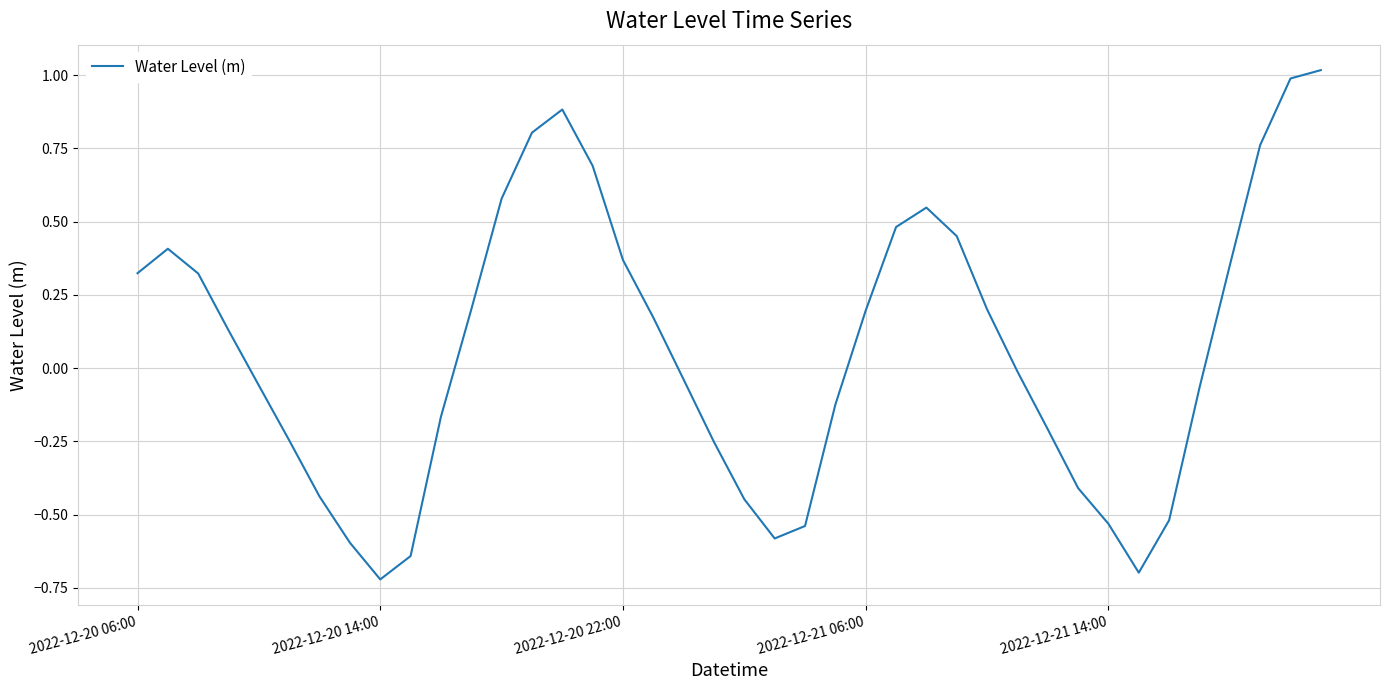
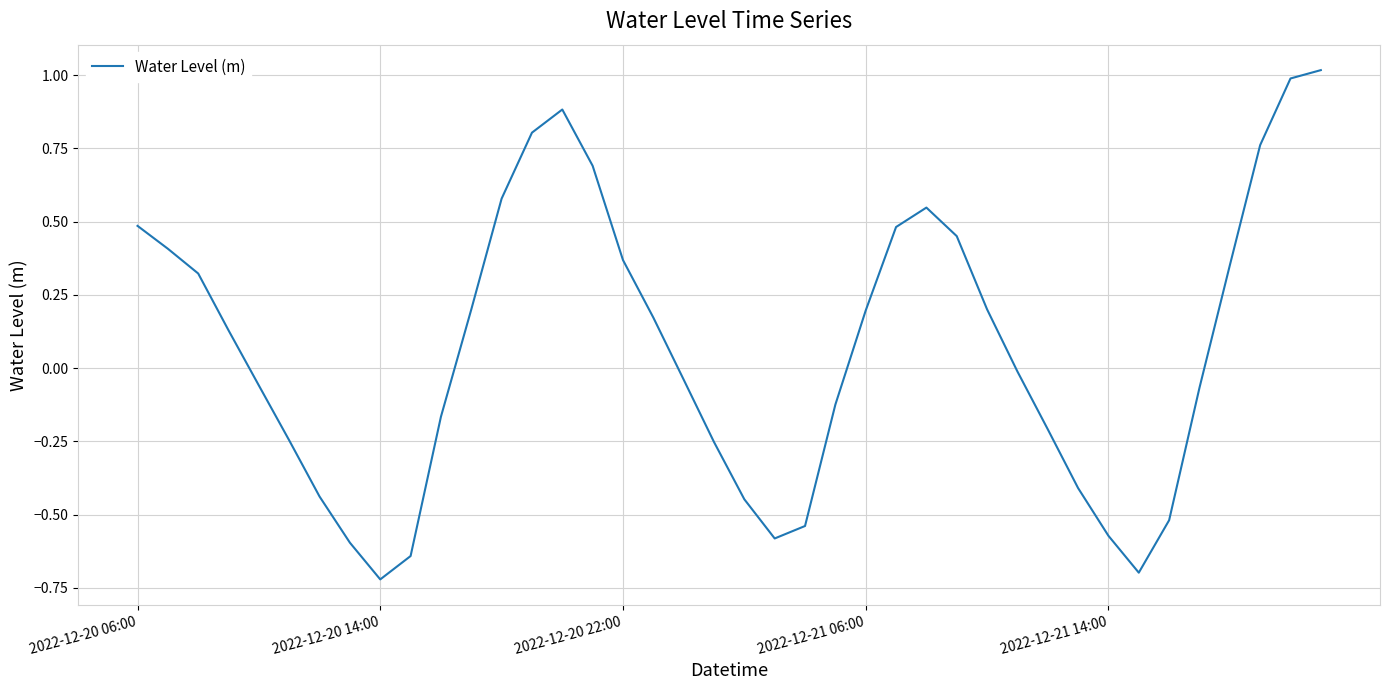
  {
-   "2022-12-20 06:00": 0.32,
+   "2022-12-20 06:00": 0.49,
    "2022-12-20 14:00": -0.72,
    "2022-12-20 22:00": 0.37,
    "2022-12-21 06:00": 0.20,
-   "2022-12-21 14:00": -0.53
+   "2022-12-21 14:00": -0.57
  }
